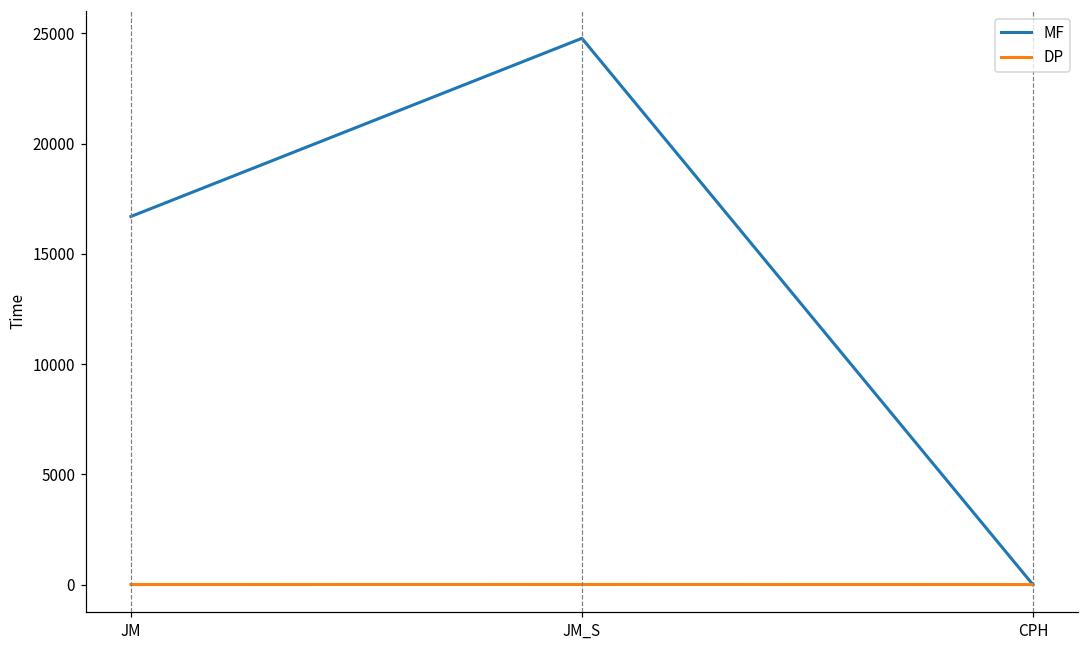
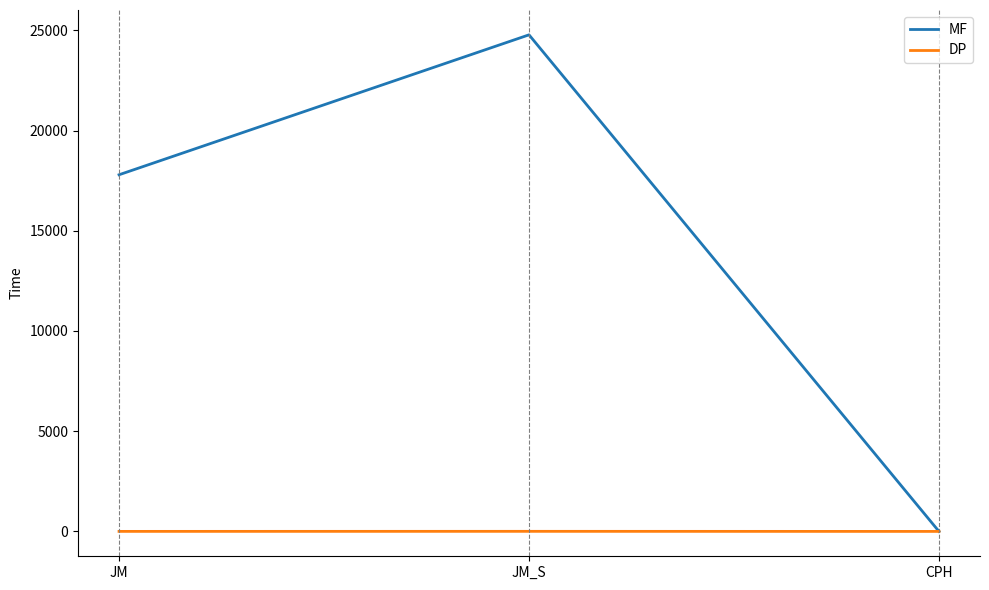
  {
    "MF": {
-     "JM": 16700,
+     "JM": 17800,
      "JM_S": 24800
    },
    "DP": {
      "JM": 0,
      "JM_S": 0
    }
  }
